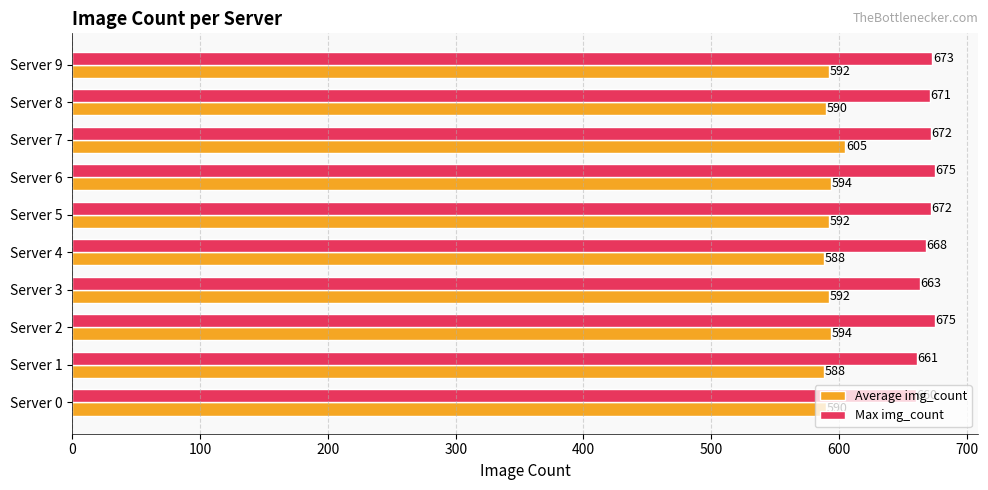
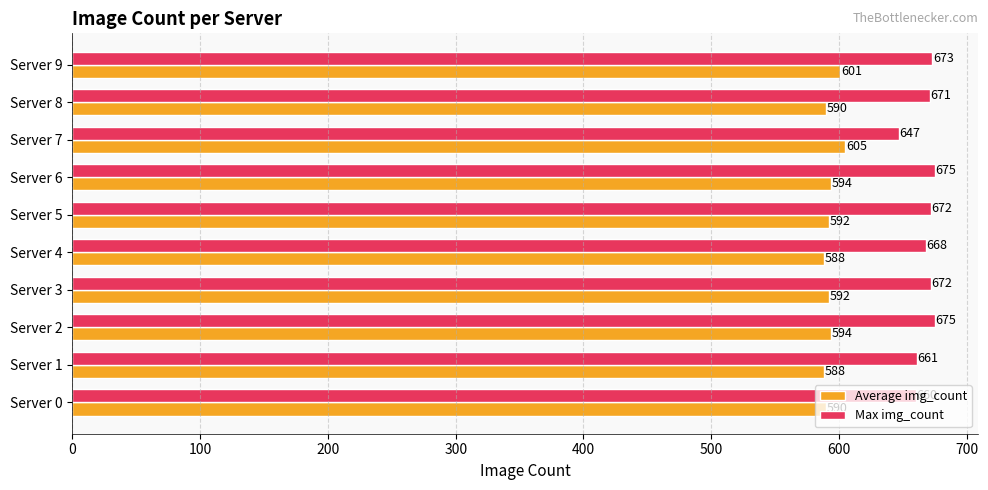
  {
    "Average img_count": {
-     "Server 9": 592,
+     "Server 9": 601,
      "Server 8": 590,
      "Server 7": 605,
      "Server 6": 594,
      "Server 5": 592,
      "Server 4": 588,
      "Server 3": 592,
      "Server 2": 594,
      "Server 1": 588
    },
    "Max img_count": {
      "Server 9": 673,
      "Server 8": 671,
-     "Server 7": 672,
+     "Server 7": 647,
      "Server 6": 675,
      "Server 5": 672,
      "Server 4": 668,
-     "Server 3": 663,
+     "Server 3": 672,
      "Server 2": 675,
      "Server 1": 661
    }
  }
